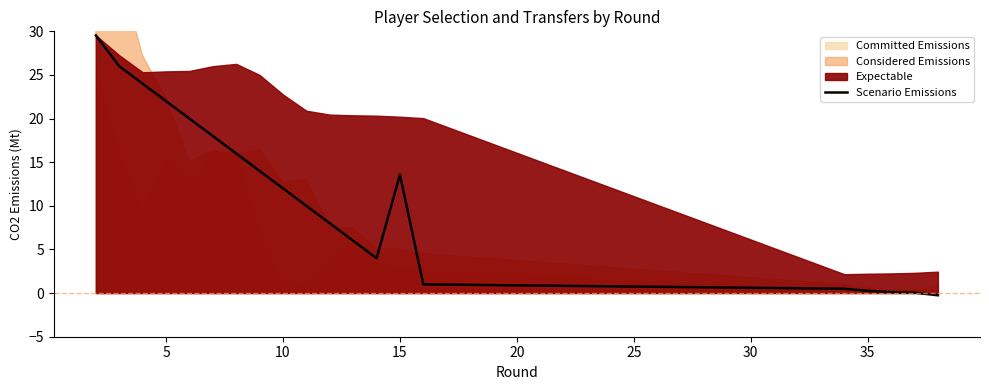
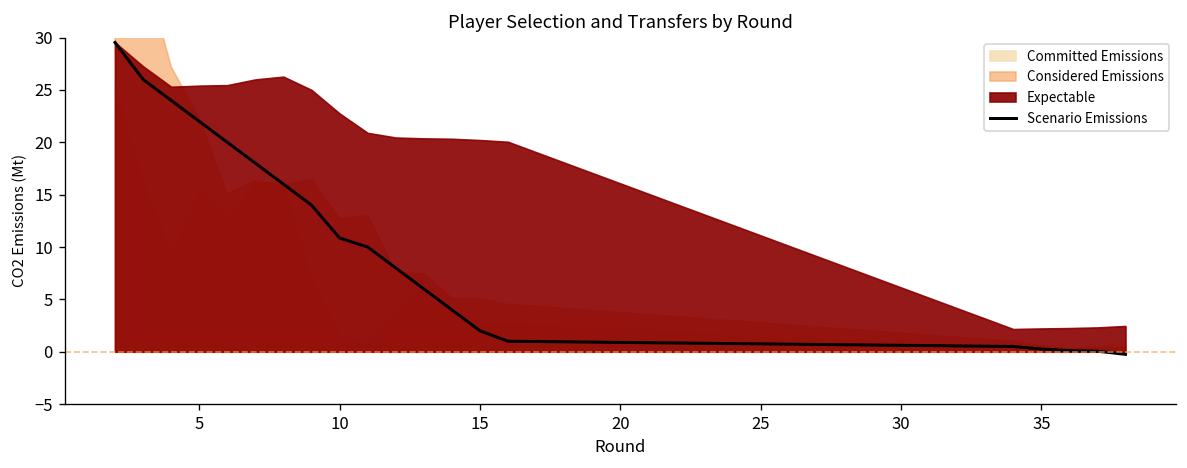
  {
    "Scenario Emissions": {
      "5": 22,
-     "10": 12,
-     "15": 14,
+     "10": 11,
+     "15": 2,
      "35": 0
    },
    "Considered Emissions": {
      "5": 22,
      "10": 13,
      "15": 5
    }
  }
